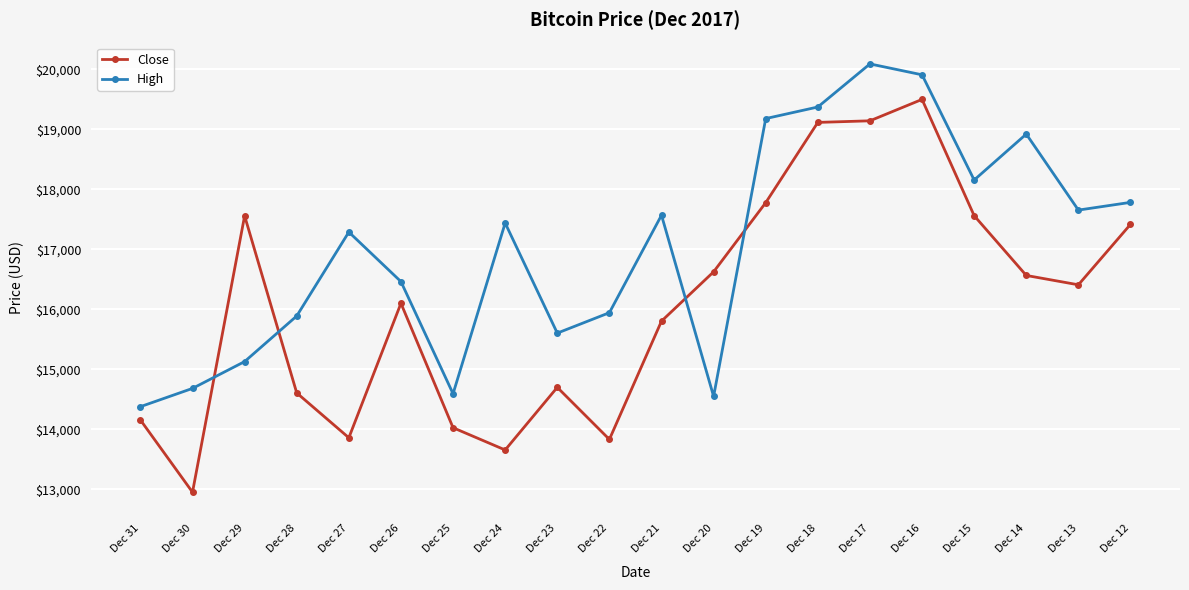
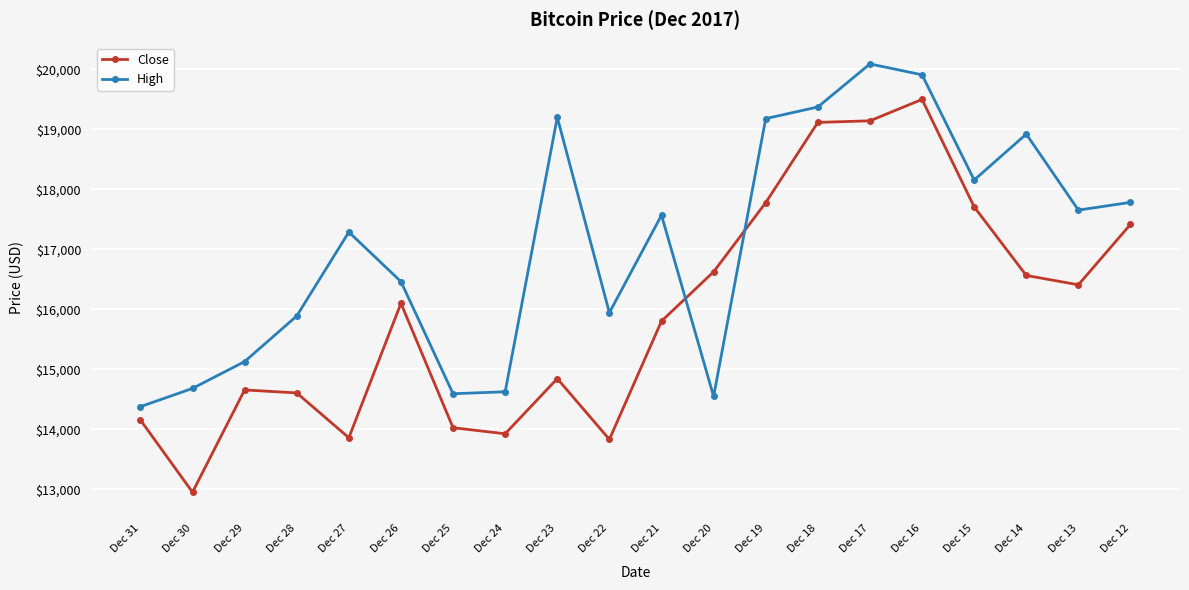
  {
    "Close": {
      "Dec 31": "$14,200",
      "Dec 30": "$13,000",
-     "Dec 29": "$17,600",
+     "Dec 29": "$14,700",
      "Dec 28": "$14,600",
      "Dec 27": "$13,900",
      "Dec 26": "$16,100",
      "Dec 25": "$14,000",
-     "Dec 24": "$13,700",
-     "Dec 23": "$14,700",
+     "Dec 24": "$13,900",
+     "Dec 23": "$14,800",
      "Dec 22": "$13,800",
      "Dec 21": "$15,800",
      "Dec 20": "$16,600",
      "Dec 19": "$17,800",
      "Dec 18": "$19,100",
      "Dec 17": "$19,100",
      "Dec 16": "$19,500",
-     "Dec 15": "$17,600",
+     "Dec 15": "$17,700",
      "Dec 14": "$16,600",
      "Dec 13": "$16,400",
      "Dec 12": "$17,400"
    },
    "High": {
      "Dec 31": "$14,400",
      "Dec 30": "$14,700",
      "Dec 29": "$15,100",
      "Dec 28": "$15,900",
      "Dec 27": "$17,300",
      "Dec 26": "$16,500",
      "Dec 25": "$14,600",
-     "Dec 24": "$17,400",
-     "Dec 23": "$15,600",
+     "Dec 24": "$14,600",
+     "Dec 23": "$19,200",
      "Dec 22": "$15,900",
      "Dec 21": "$17,600",
      "Dec 20": "$14,500",
      "Dec 19": "$19,200",
      "Dec 18": "$19,400",
      "Dec 17": "$20,100",
      "Dec 16": "$19,900",
      "Dec 15": "$18,200",
      "Dec 14": "$18,900",
      "Dec 13": "$17,700",
      "Dec 12": "$17,800"
    }
  }
